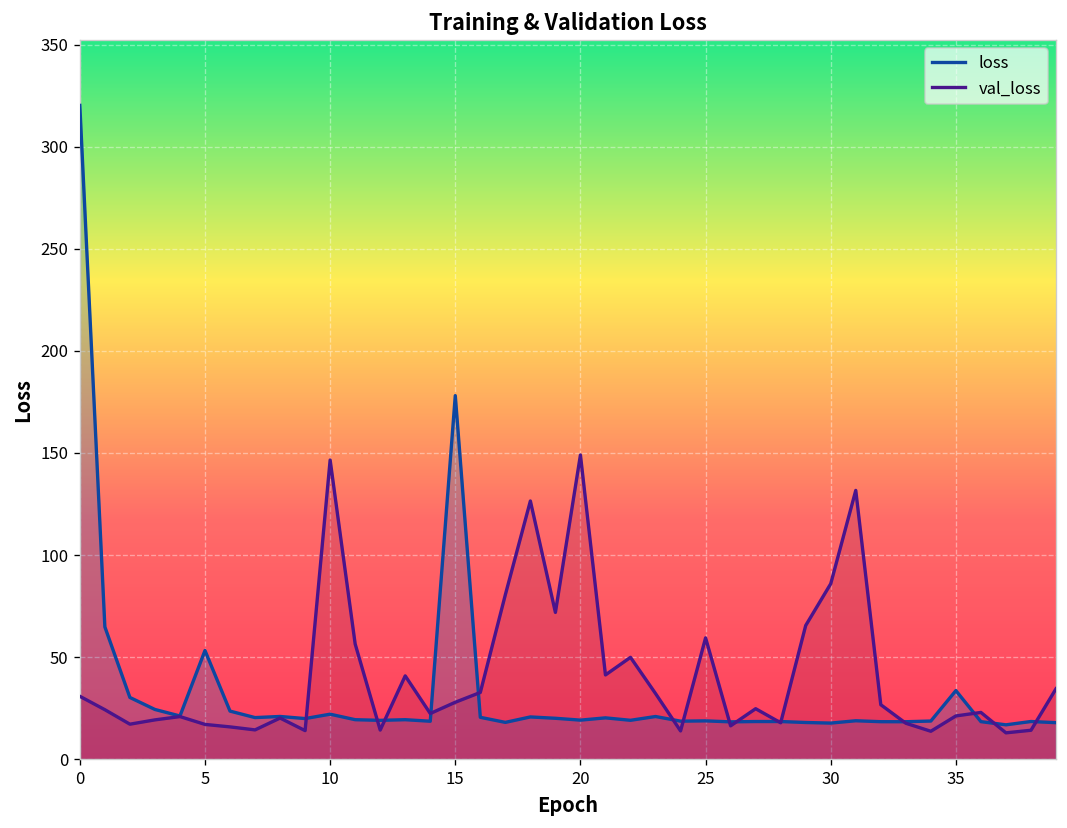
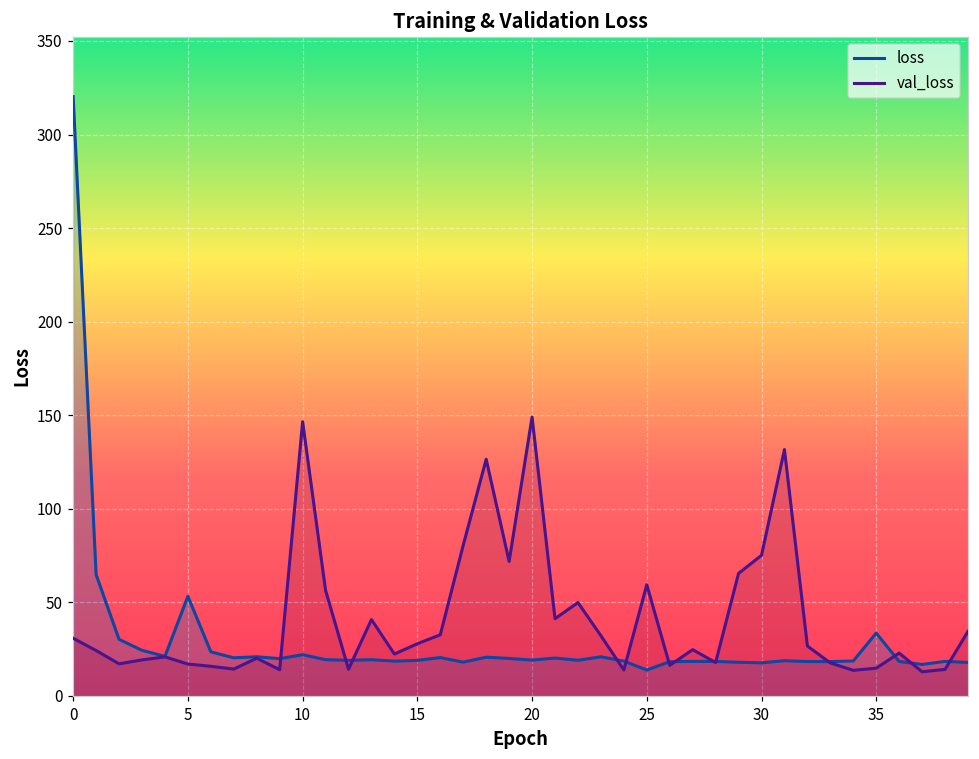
  {
    "loss": {
      "0": 320,
      "5": 53,
      "10": 22,
-     "15": 178,
+     "15": 19,
      "20": 19,
-     "25": 19,
+     "25": 14,
      "30": 18,
      "35": 34
    },
    "val_loss": {
      "0": 31,
      "5": 17,
      "10": 147,
      "15": 28,
      "20": 149,
      "25": 59,
-     "30": 86,
-     "35": 21
+     "30": 75,
+     "35": 15
    }
  }
